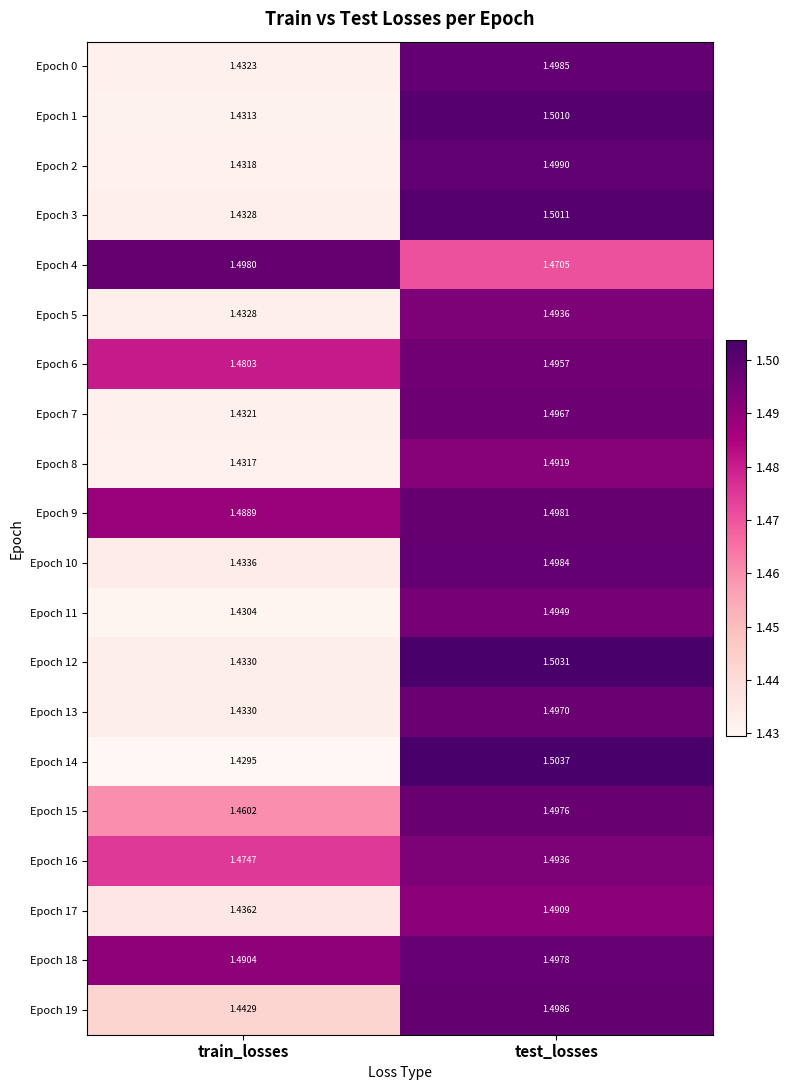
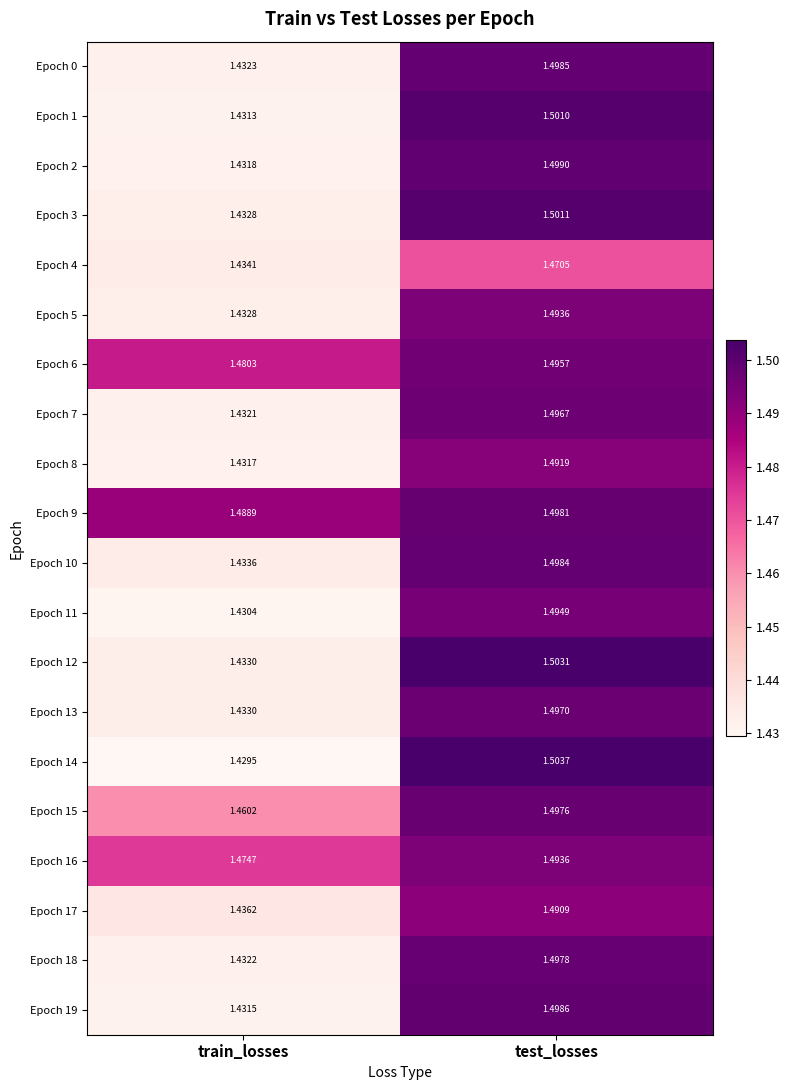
  {
    "Epoch 0": {
      "train_losses": 1.4323,
      "test_losses": 1.4985
    },
    "Epoch 1": {
      "train_losses": 1.4313,
      "test_losses": 1.5010
    },
    "Epoch 2": {
      "train_losses": 1.4318,
      "test_losses": 1.4990
    },
    "Epoch 3": {
      "train_losses": 1.4328,
      "test_losses": 1.5011
    },
    "Epoch 4": {
-     "train_losses": 1.4980,
+     "train_losses": 1.4341,
      "test_losses": 1.4705
    },
    "Epoch 5": {
      "train_losses": 1.4328,
      "test_losses": 1.4936
    },
    "Epoch 6": {
      "train_losses": 1.4803,
      "test_losses": 1.4957
    },
    "Epoch 7": {
      "train_losses": 1.4321,
      "test_losses": 1.4967
    },
    "Epoch 8": {
      "train_losses": 1.4317,
      "test_losses": 1.4919
    },
    "Epoch 9": {
      "train_losses": 1.4889,
      "test_losses": 1.4981
    },
    "Epoch 10": {
      "train_losses": 1.4336,
      "test_losses": 1.4984
    },
    "Epoch 11": {
      "train_losses": 1.4304,
      "test_losses": 1.4949
    },
    "Epoch 12": {
      "train_losses": 1.4330,
      "test_losses": 1.5031
    },
    "Epoch 13": {
      "train_losses": 1.4330,
      "test_losses": 1.4970
    },
    "Epoch 14": {
      "train_losses": 1.4295,
      "test_losses": 1.5037
    },
    "Epoch 15": {
      "train_losses": 1.4602,
      "test_losses": 1.4976
    },
    "Epoch 16": {
      "train_losses": 1.4747,
      "test_losses": 1.4936
    },
    "Epoch 17": {
      "train_losses": 1.4362,
      "test_losses": 1.4909
    },
    "Epoch 18": {
-     "train_losses": 1.4904,
+     "train_losses": 1.4322,
      "test_losses": 1.4978
    },
    "Epoch 19": {
-     "train_losses": 1.4429,
+     "train_losses": 1.4315,
      "test_losses": 1.4986
    }
  }
